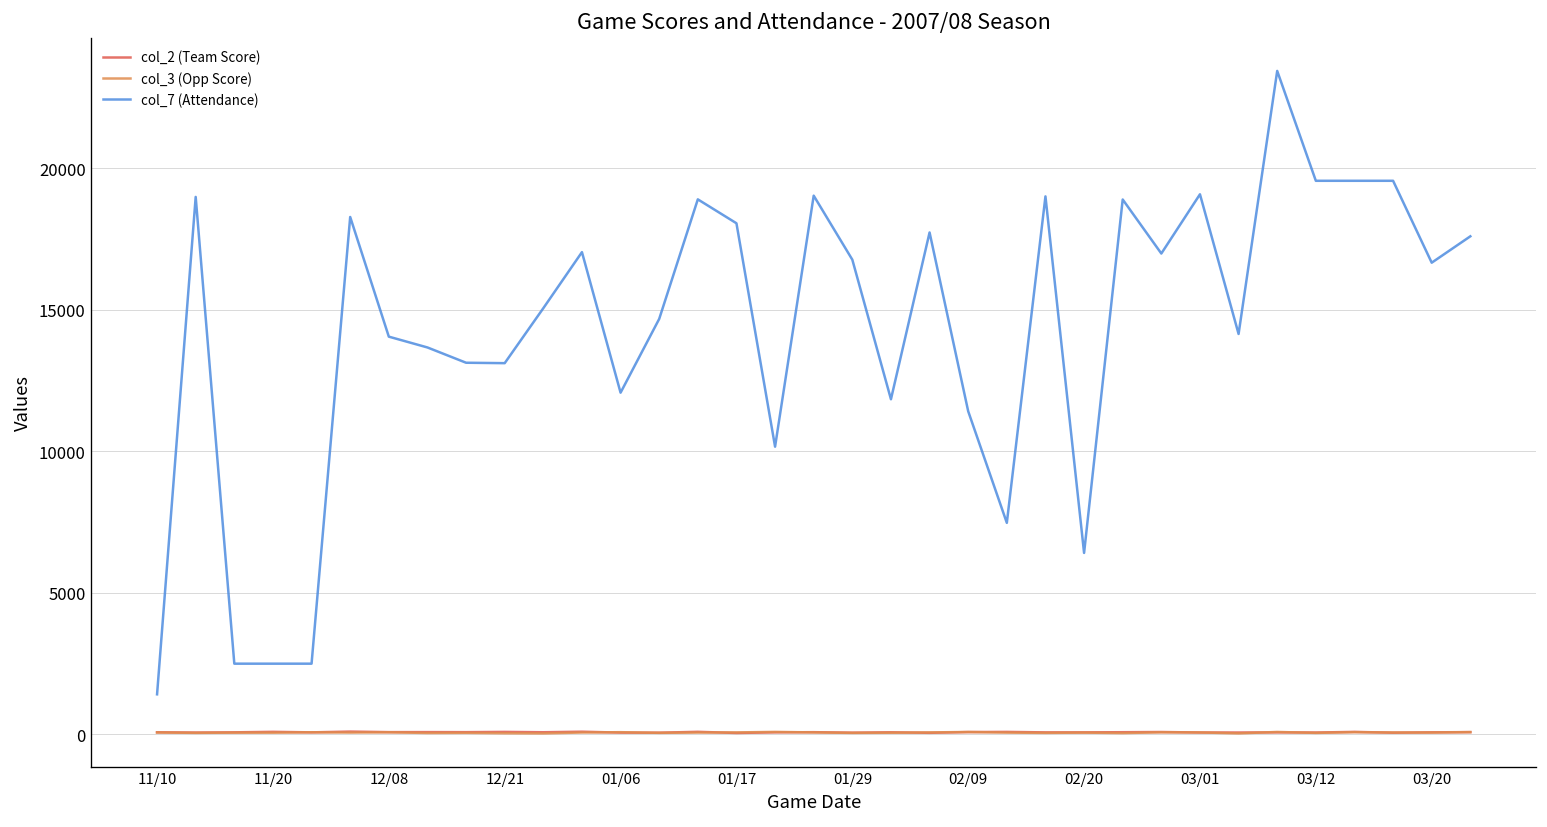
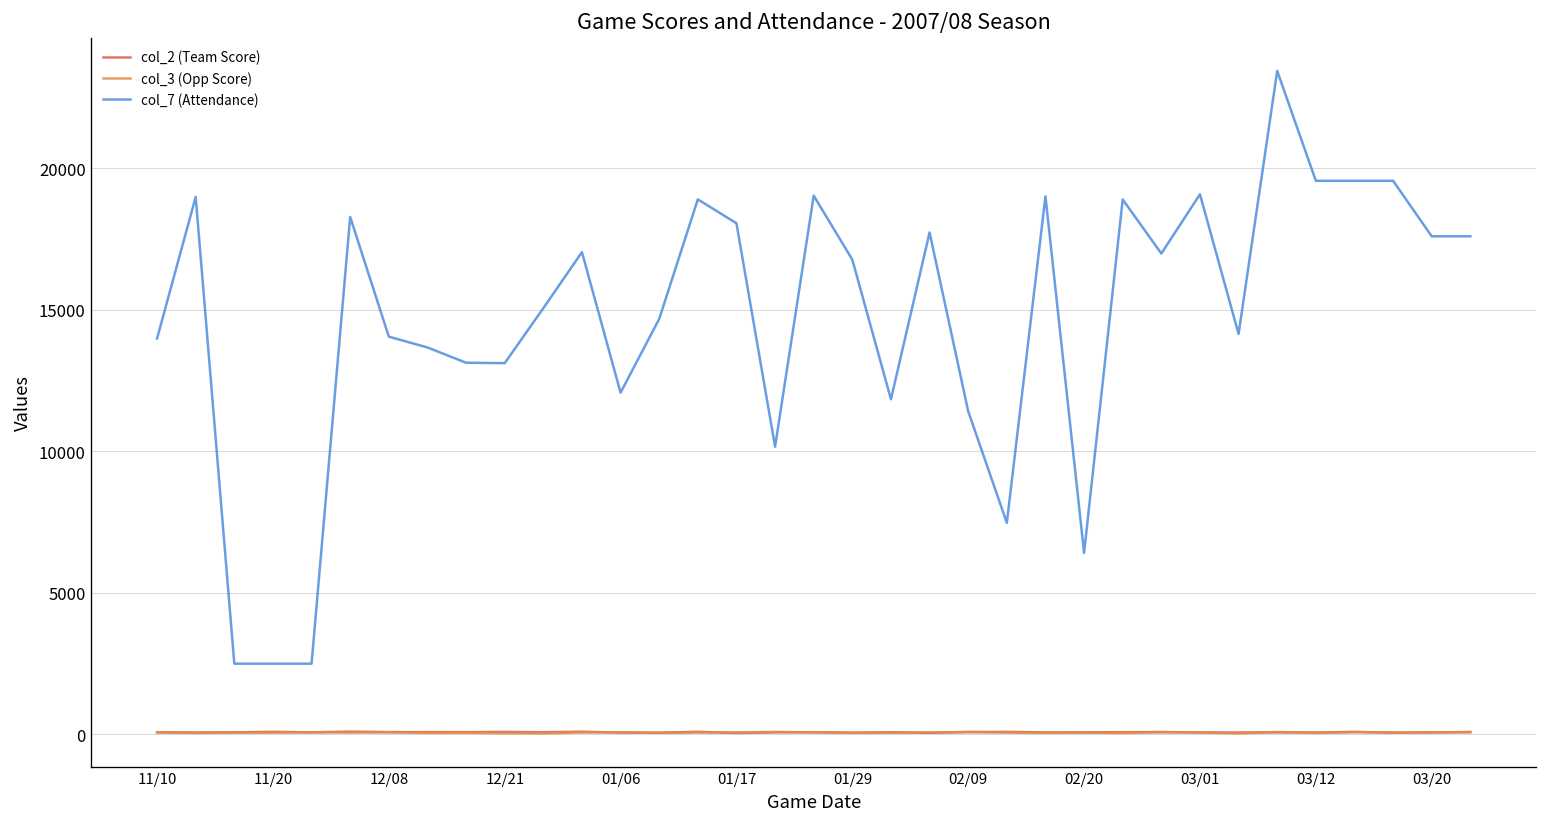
  {
    "col_7 (Attendance)": {
-     "11/10": 1400,
+     "11/10": 14000,
      "11/20": 2500,
      "12/08": 14100,
      "12/21": 13100,
      "01/06": 12100,
      "01/17": 18100,
      "01/29": 16800,
      "02/09": 11400,
      "02/20": 6400,
      "03/01": 19100,
      "03/12": 19600,
-     "03/20": 16700
+     "03/20": 17600
    }
  }
